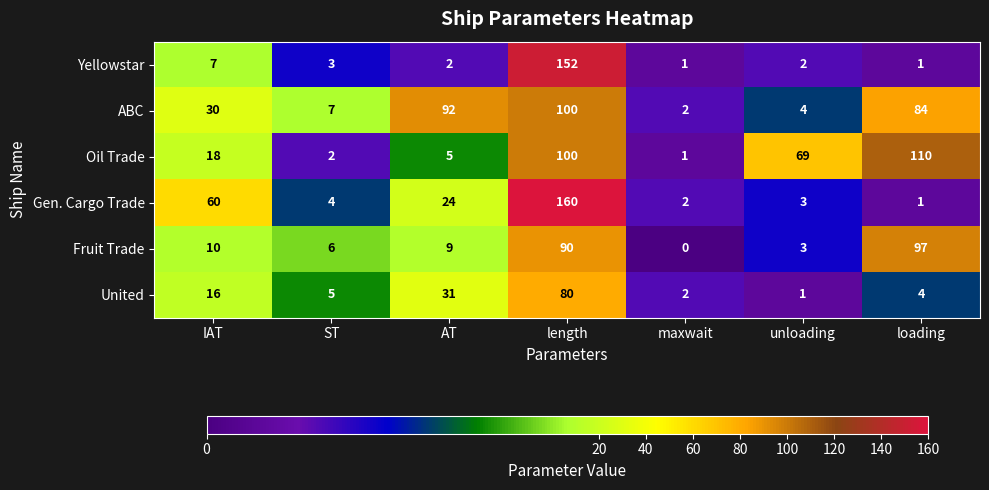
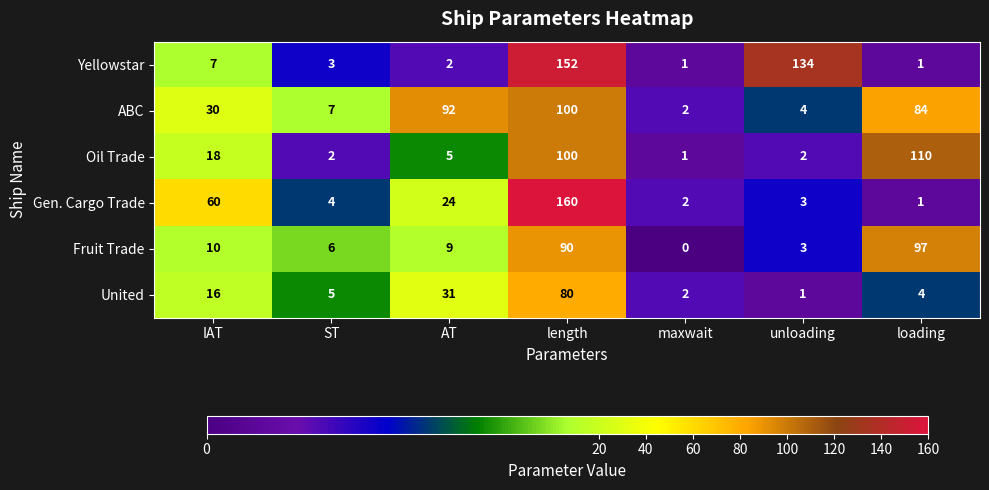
  {
    "Yellowstar": {
      "IAT": 7,
      "ST": 3,
      "AT": 2,
      "length": 152,
      "maxwait": 1,
-     "unloading": 2,
+     "unloading": 134,
      "loading": 1
    },
    "ABC": {
      "IAT": 30,
      "ST": 7,
      "AT": 92,
      "length": 100,
      "maxwait": 2,
      "unloading": 4,
      "loading": 84
    },
    "Oil Trade": {
      "IAT": 18,
      "ST": 2,
      "AT": 5,
      "length": 100,
      "maxwait": 1,
-     "unloading": 69,
+     "unloading": 2,
      "loading": 110
    },
    "Gen. Cargo Trade": {
      "IAT": 60,
      "ST": 4,
      "AT": 24,
      "length": 160,
      "maxwait": 2,
      "unloading": 3,
      "loading": 1
    },
    "Fruit Trade": {
      "IAT": 10,
      "ST": 6,
      "AT": 9,
      "length": 90,
      "maxwait": 0,
      "unloading": 3,
      "loading": 97
    },
    "United": {
      "IAT": 16,
      "ST": 5,
      "AT": 31,
      "length": 80,
      "maxwait": 2,
      "unloading": 1,
      "loading": 4
    }
  }
